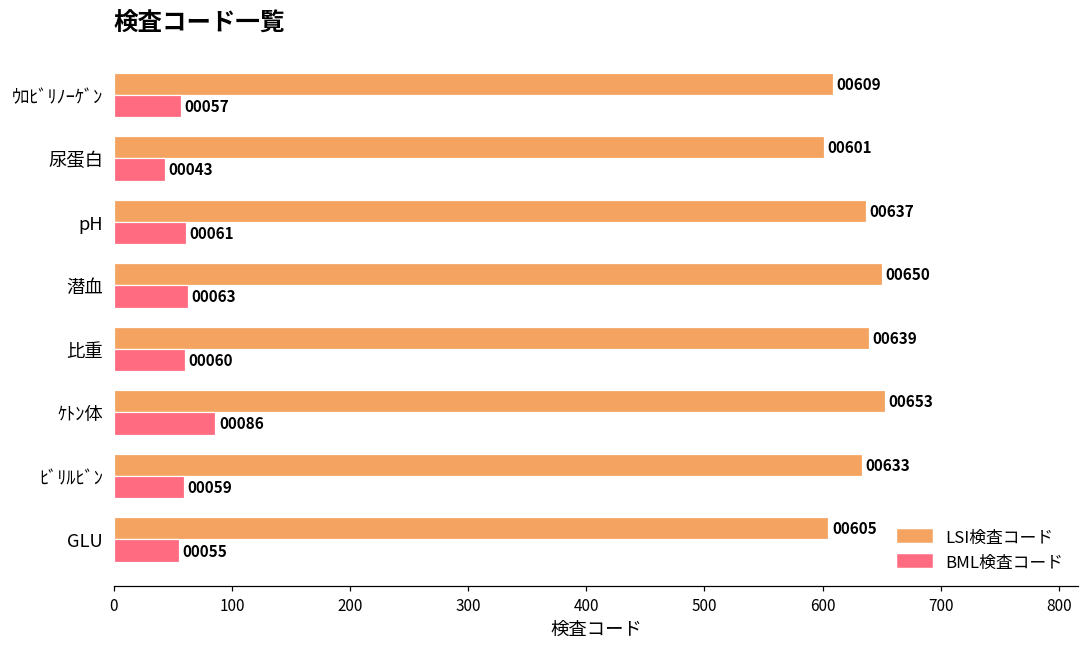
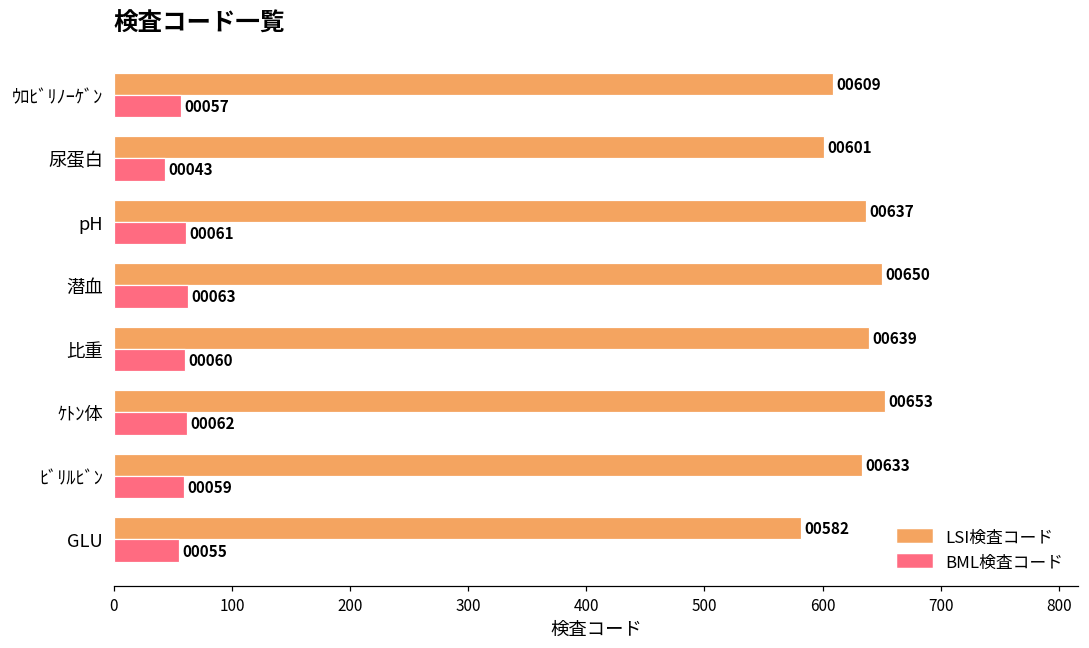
  {
    "LSI検査コード": {
      "ｳﾛﾋﾞﾘﾉｰｹﾞﾝ": "00609",
      "尿蛋白": "00601",
      "pH": "00637",
      "潜血": "00650",
      "比重": "00639",
      "ｹﾄﾝ体": "00653",
      "ﾋﾞﾘﾙﾋﾞﾝ": "00633",
-     "GLU": "00605"
+     "GLU": "00582"
    },
    "BML検査コード": {
      "ｳﾛﾋﾞﾘﾉｰｹﾞﾝ": "00057",
      "尿蛋白": "00043",
      "pH": "00061",
      "潜血": "00063",
      "比重": "00060",
-     "ｹﾄﾝ体": "00086",
+     "ｹﾄﾝ体": "00062",
      "ﾋﾞﾘﾙﾋﾞﾝ": "00059",
      "GLU": "00055"
    }
  }
